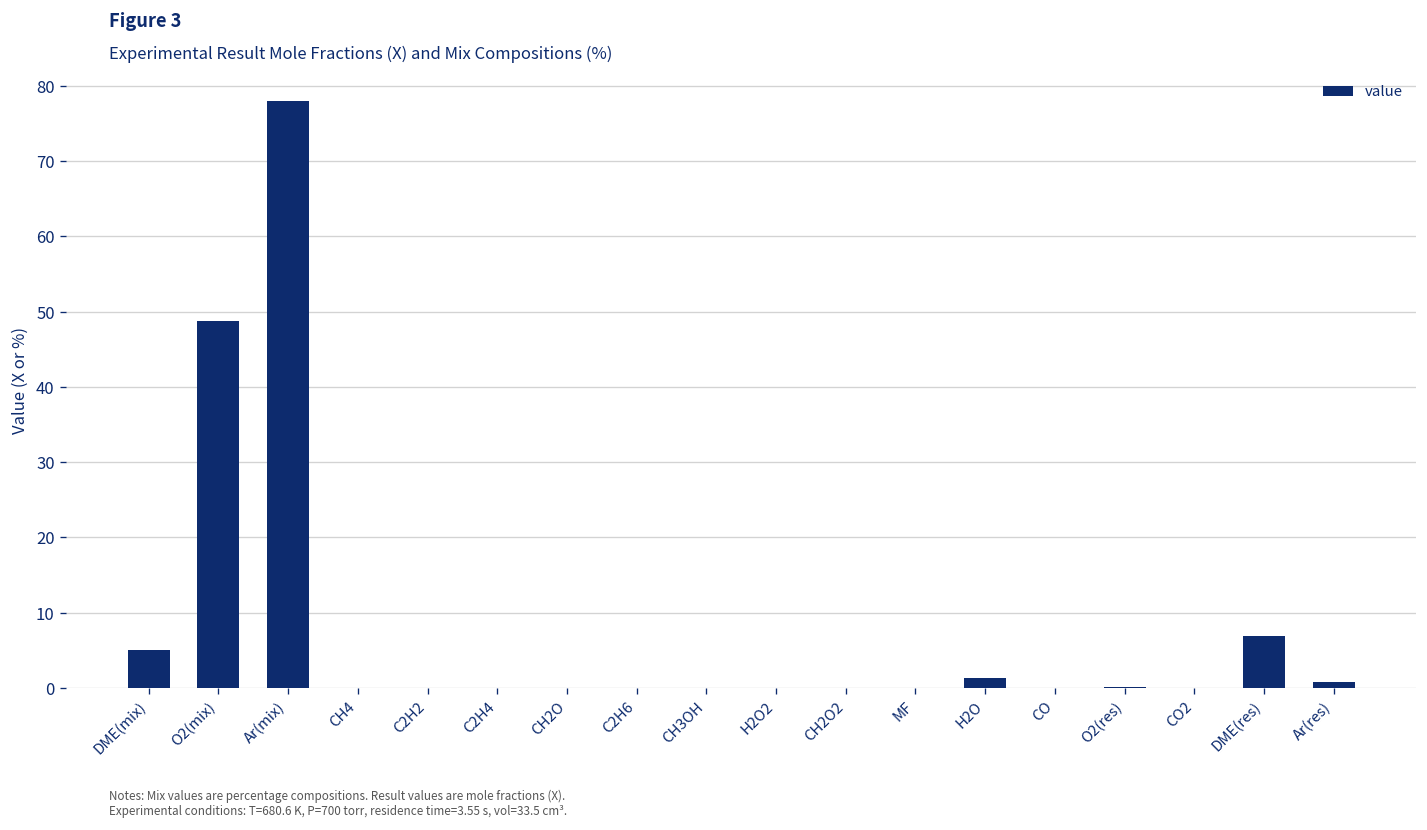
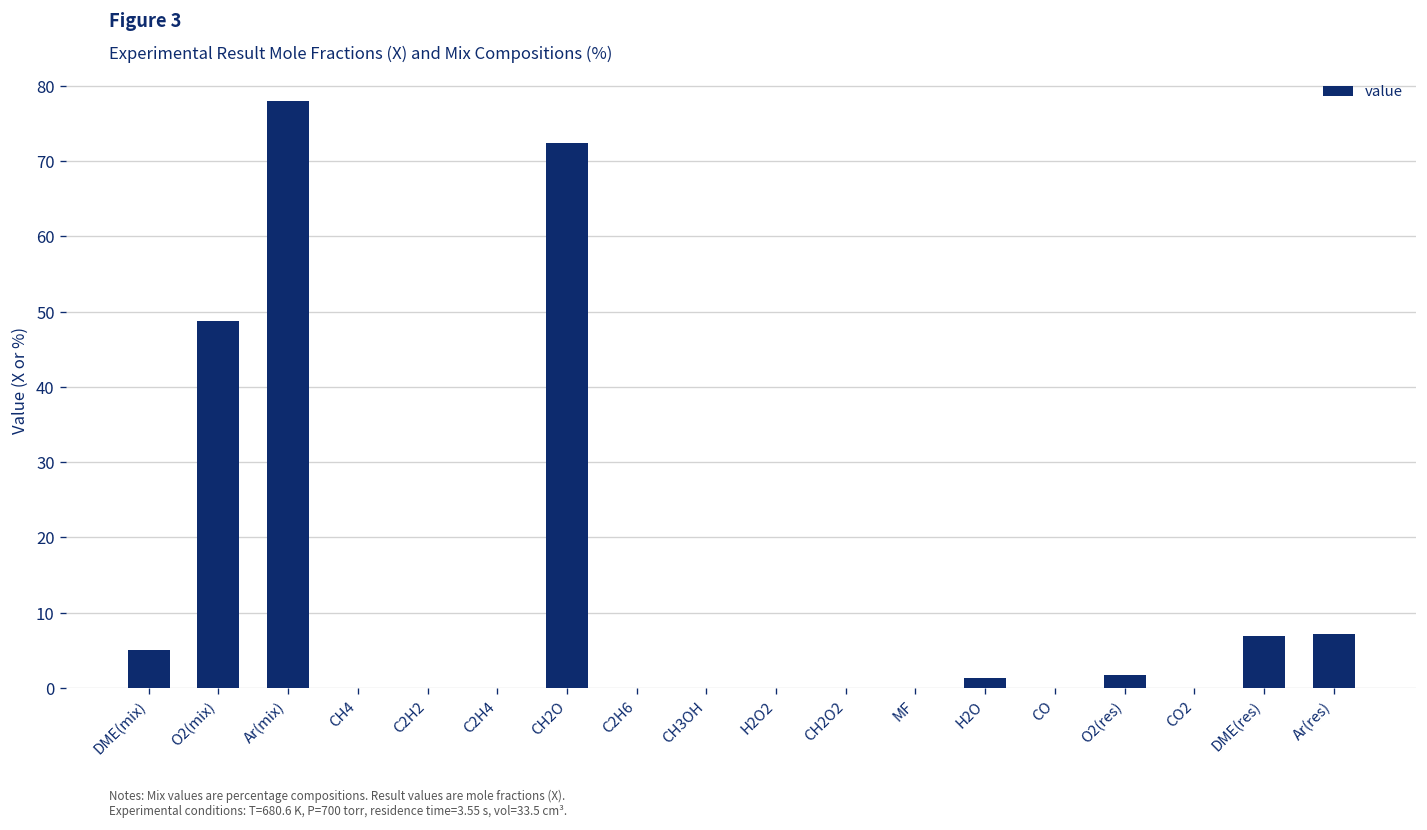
  {
    "DME(mix)": 5,
    "O2(mix)": 49,
    "Ar(mix)": 78,
-   "CH2O": 0,
+   "CH2O": 72,
    "H2O": 1,
-   "O2(res)": 0,
+   "O2(res)": 2,
    "DME(res)": 7,
-   "Ar(res)": 1
+   "Ar(res)": 7
  }
